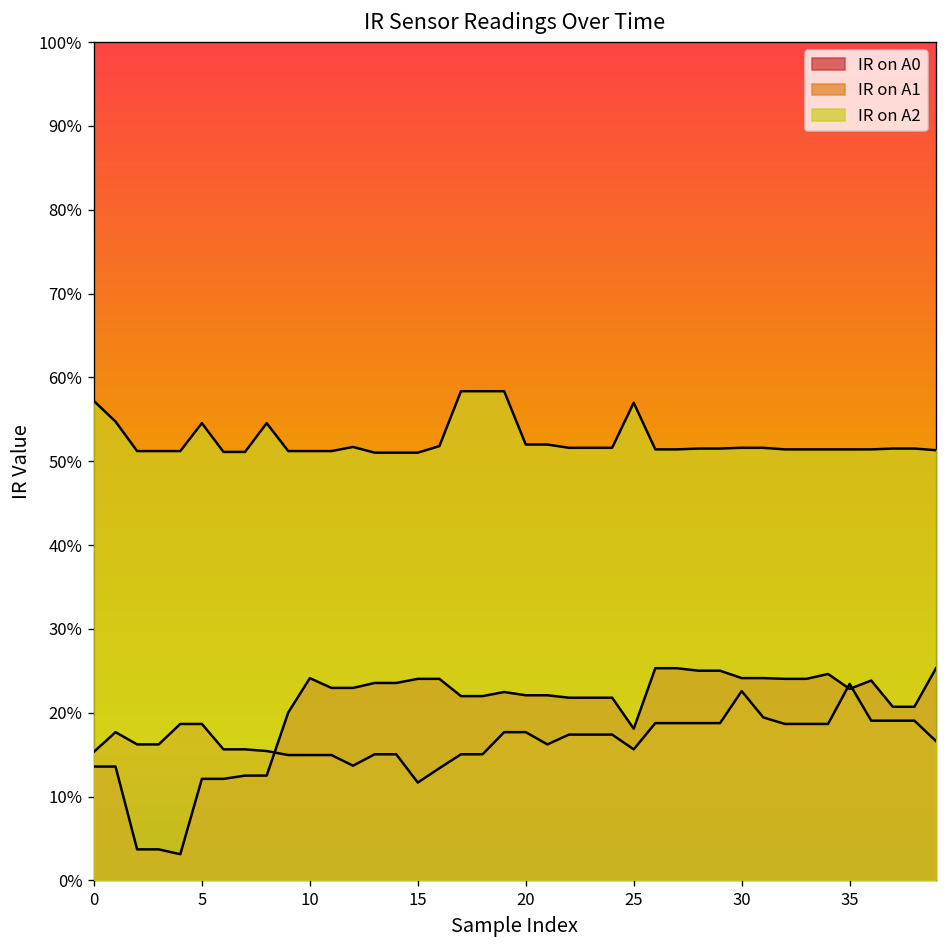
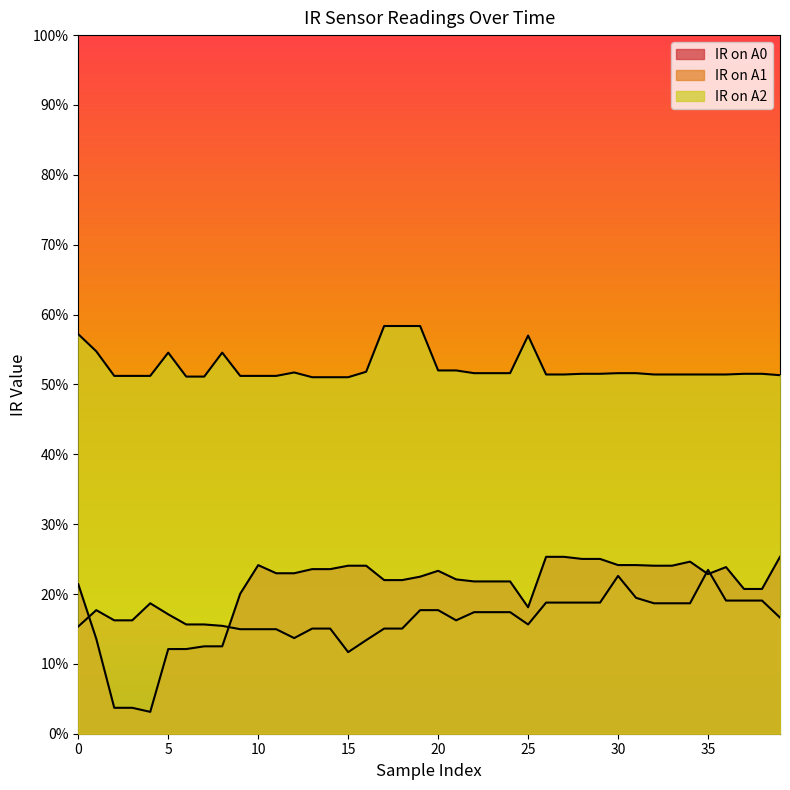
  {
    "IR on A0": {
-     "0": "14%",
+     "0": "21%",
      "5": "12%",
      "10": "24%",
      "15": "24%",
-     "20": "22%",
+     "20": "23%",
      "25": "18%",
      "30": "24%",
      "35": "23%"
    },
    "IR on A1": {
      "0": "15%",
-     "5": "19%",
+     "5": "17%",
      "10": "15%",
      "15": "12%",
      "20": "18%",
      "25": "16%",
      "30": "23%",
      "35": "23%"
    },
    "IR on A2": {
      "0": "57%",
      "5": "55%",
      "10": "51%",
      "15": "51%",
      "20": "52%",
      "25": "57%",
      "30": "52%",
      "35": "51%"
    }
  }
